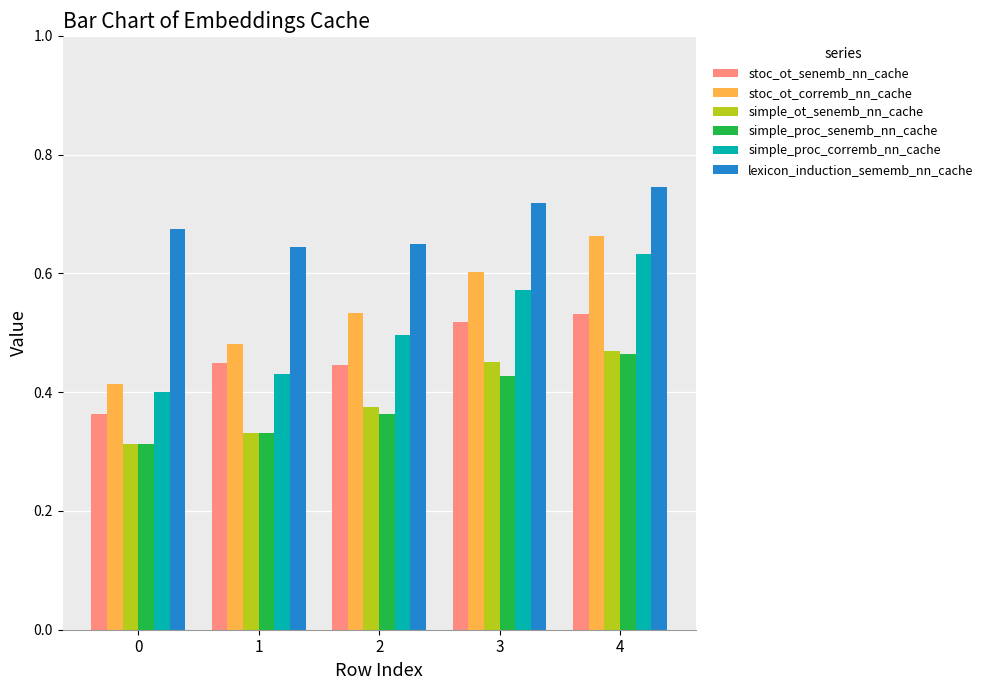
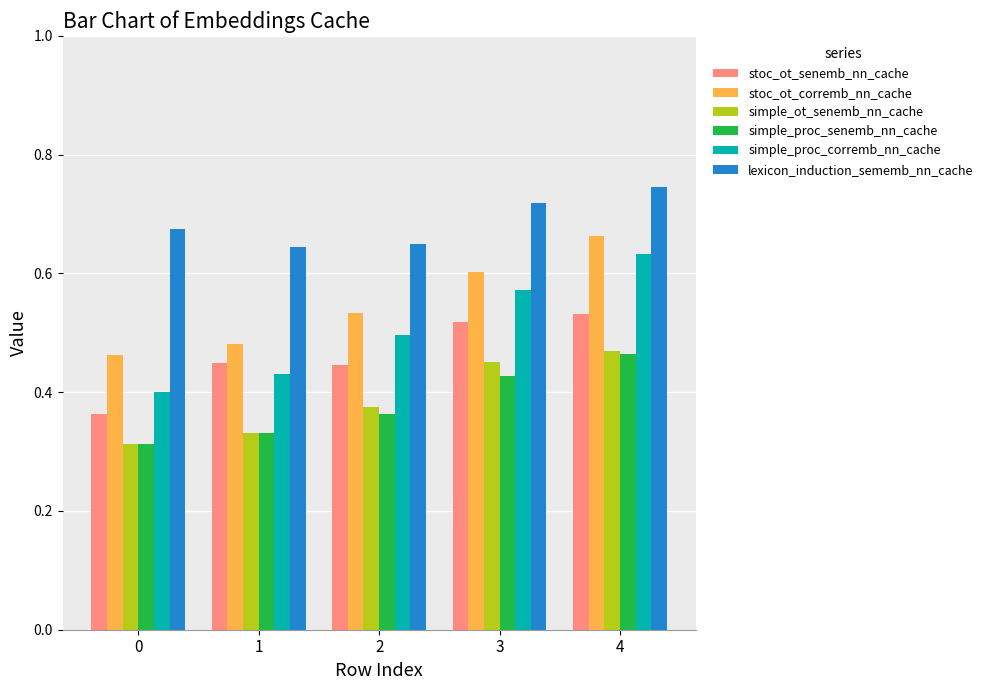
  {
    "stoc_ot_senemb_nn_cache": {
      "0": 0.36,
      "1": 0.45,
      "2": 0.45,
      "3": 0.52,
      "4": 0.53
    },
    "stoc_ot_corremb_nn_cache": {
-     "0": 0.41,
+     "0": 0.46,
      "1": 0.48,
      "2": 0.53,
      "3": 0.60,
      "4": 0.66
    },
    "simple_ot_senemb_nn_cache": {
      "0": 0.31,
      "1": 0.33,
      "2": 0.38,
      "3": 0.45,
      "4": 0.47
    },
    "simple_proc_senemb_nn_cache": {
      "0": 0.31,
      "1": 0.33,
      "2": 0.36,
      "3": 0.43,
      "4": 0.47
    },
    "simple_proc_corremb_nn_cache": {
      "0": 0.40,
      "1": 0.43,
      "2": 0.50,
      "3": 0.57,
      "4": 0.63
    },
    "lexicon_induction_sememb_nn_cache": {
      "0": 0.68,
      "1": 0.64,
      "2": 0.65,
      "3": 0.72,
      "4": 0.75
    }
  }
